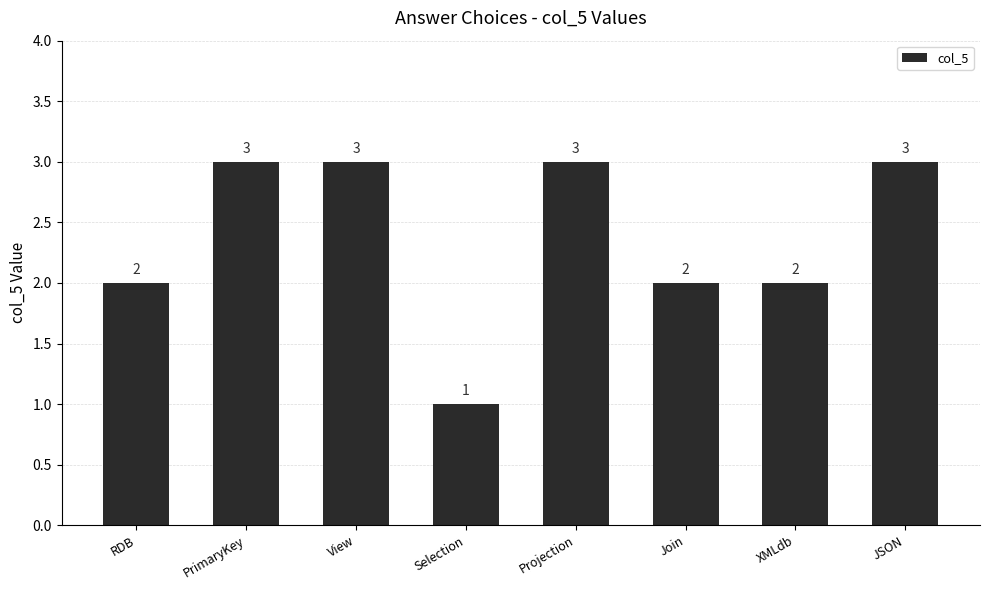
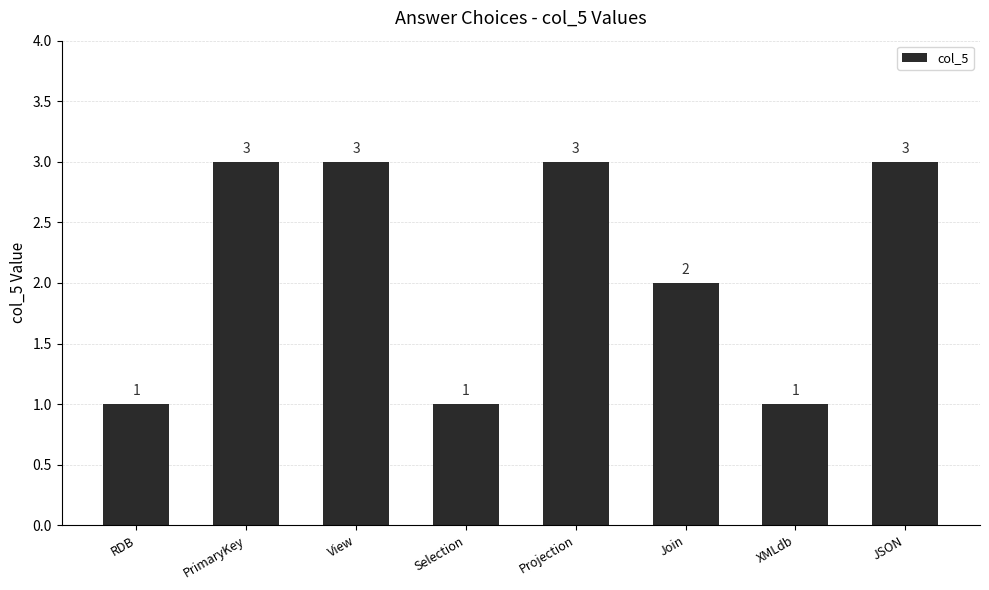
  {
-   "RDB": 2,
+   "RDB": 1,
    "PrimaryKey": 3,
    "View": 3,
    "Selection": 1,
    "Projection": 3,
    "Join": 2,
-   "XMLdb": 2,
+   "XMLdb": 1,
    "JSON": 3
  }
